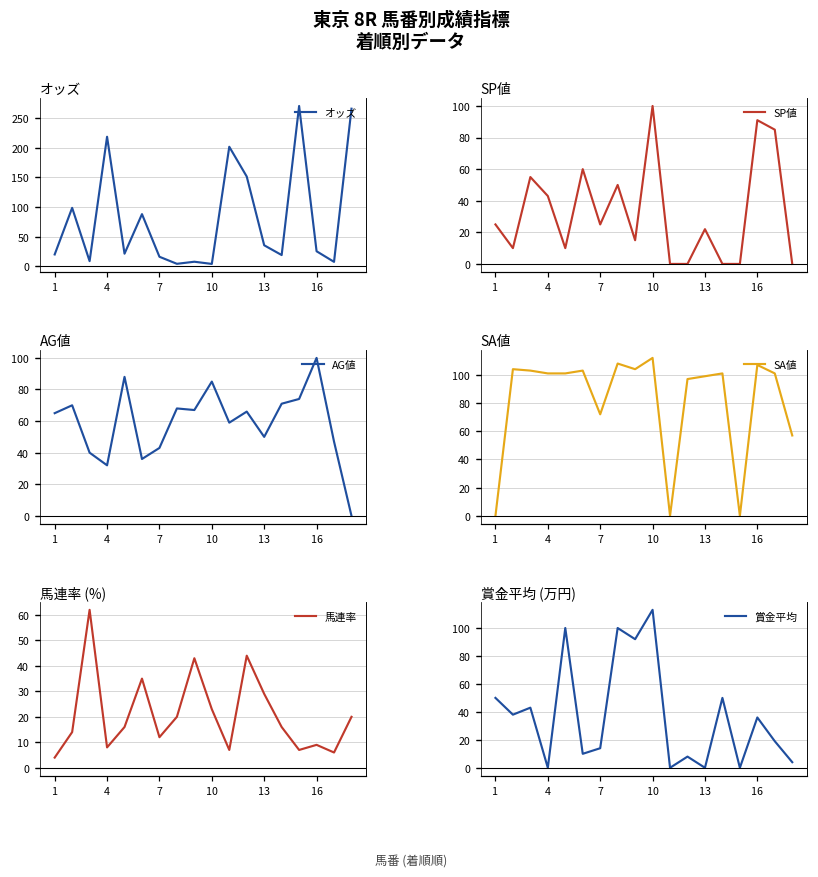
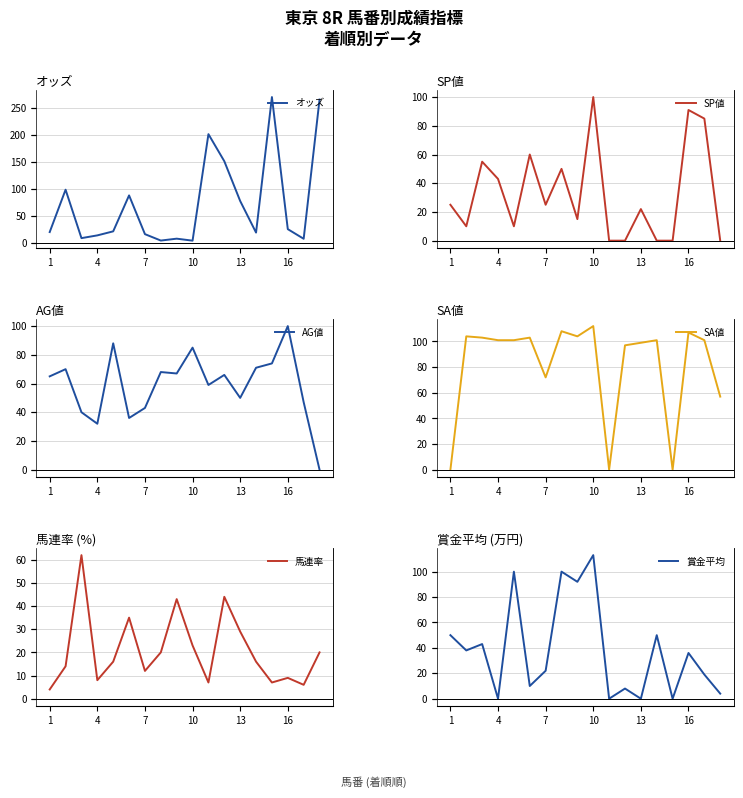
  {
    "オッズ": {
      "1": 20,
-     "4": 220,
+     "4": 10,
      "7": 20,
      "10": 0,
-     "13": 40,
+     "13": 80,
      "16": 30
    },
    "SP値": {
      "1": 25,
      "4": 43,
      "7": 25,
      "10": 100,
      "13": 22,
      "16": 91
    },
    "AG値": {
      "1": 65,
      "4": 32,
      "7": 43,
      "10": 85,
      "13": 50,
      "16": 100
    },
    "SA値": {
      "1": 0,
      "4": 101,
      "7": 72,
      "10": 112,
      "13": 99,
      "16": 107
    },
    "馬連率 (%)": {
      "1": 4,
      "4": 8,
      "7": 12,
      "10": 23,
      "13": 29,
      "16": 9
    },
    "賞金平均 (万円)": {
      "1": 50,
      "4": 0,
-     "7": 14,
+     "7": 22,
      "10": 113,
      "13": 0,
      "16": 36
    }
  }
